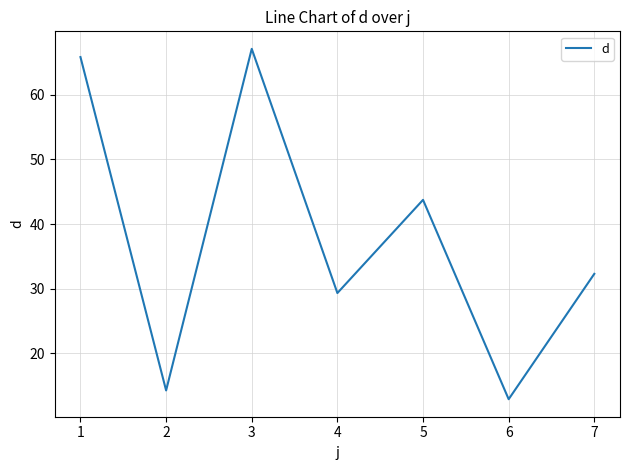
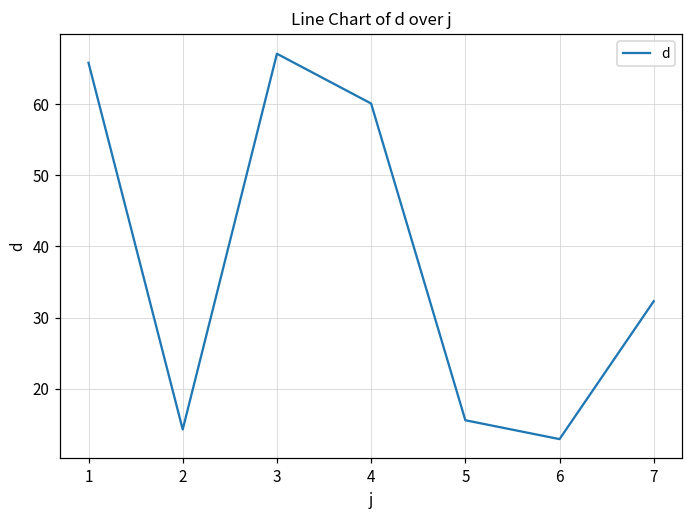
  {
    "1": 66,
    "2": 14,
    "3": 67,
-   "4": 29,
-   "5": 44,
+   "4": 60,
+   "5": 16,
    "6": 13,
    "7": 32
  }
